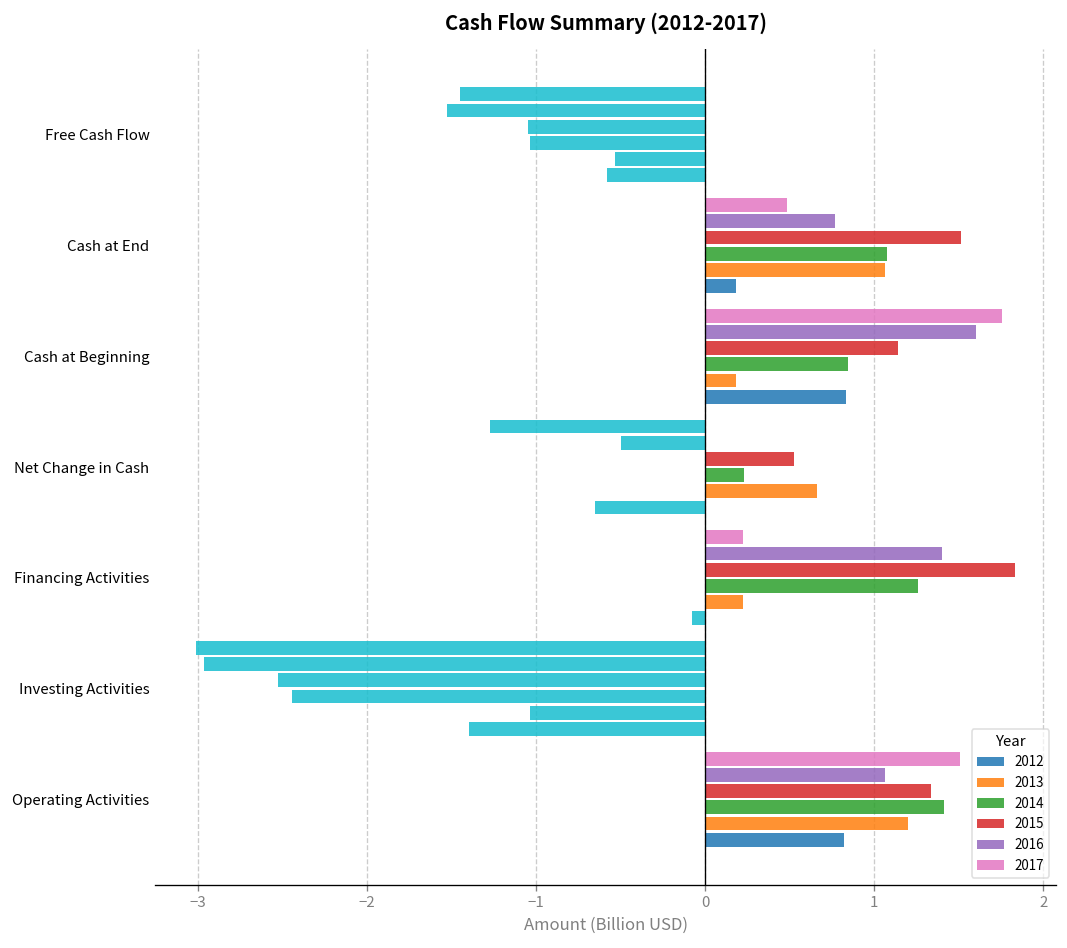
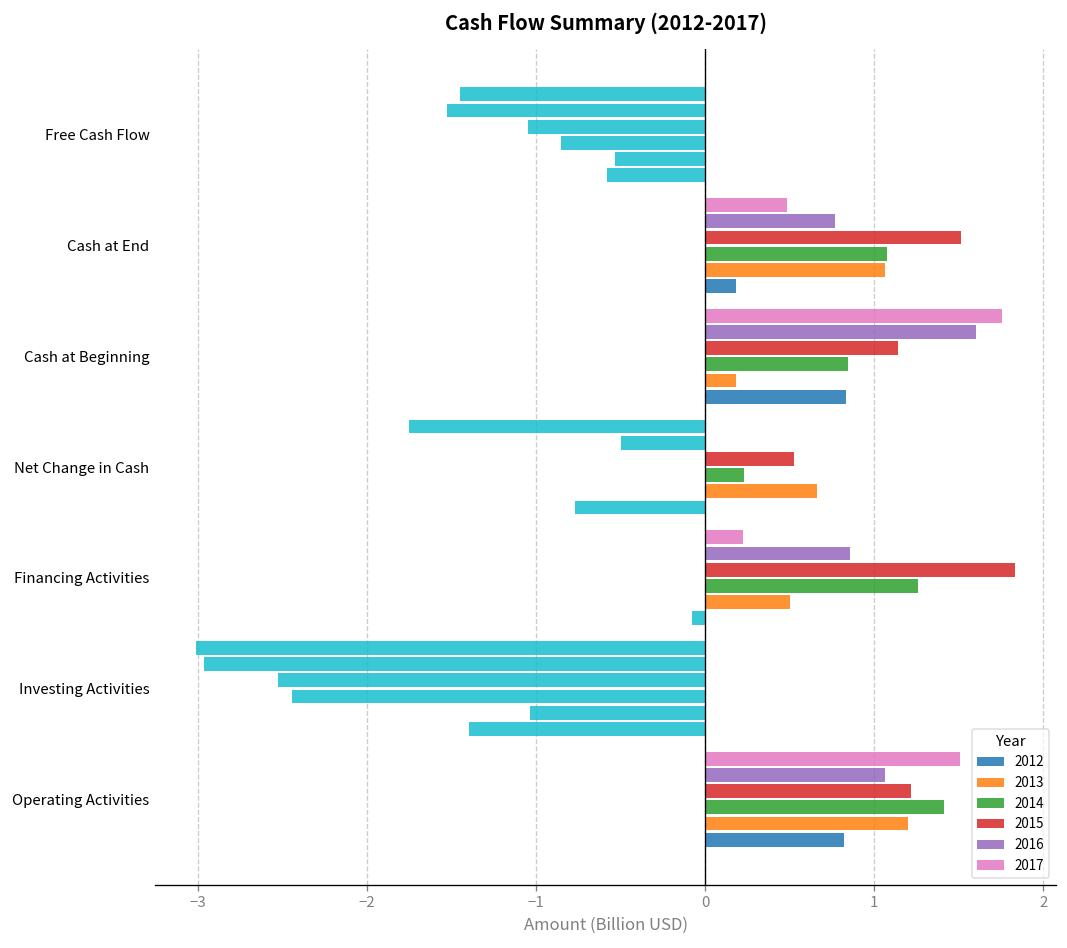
  {
    "2012": {
      "Free Cash Flow": -0.58,
      "Cash at End": 0.18,
      "Cash at Beginning": 0.83,
-     "Net Change in Cash": -0.65,
+     "Net Change in Cash": -0.77,
      "Financing Activities": -0.08,
      "Investing Activities": -1.39,
      "Operating Activities": 0.82
    },
    "2013": {
      "Free Cash Flow": -0.53,
      "Cash at End": 1.06,
      "Cash at Beginning": 0.18,
      "Net Change in Cash": 0.66,
-     "Financing Activities": 0.22,
+     "Financing Activities": 0.50,
      "Investing Activities": -1.04,
      "Operating Activities": 1.20
    },
    "2014": {
-     "Free Cash Flow": -1.04,
+     "Free Cash Flow": -0.85,
      "Cash at End": 1.08,
      "Cash at Beginning": 0.85,
      "Net Change in Cash": 0.23,
      "Financing Activities": 1.26,
      "Investing Activities": -2.44,
      "Operating Activities": 1.41
    },
    "2015": {
      "Free Cash Flow": -1.05,
      "Cash at End": 1.51,
      "Cash at Beginning": 1.14,
      "Net Change in Cash": 0.52,
      "Financing Activities": 1.83,
      "Investing Activities": -2.53,
-     "Operating Activities": 1.34
+     "Operating Activities": 1.22
    },
    "2016": {
      "Free Cash Flow": -1.53,
      "Cash at End": 0.77,
      "Cash at Beginning": 1.60,
      "Net Change in Cash": -0.50,
-     "Financing Activities": 1.40,
+     "Financing Activities": 0.86,
      "Investing Activities": -2.96,
      "Operating Activities": 1.06
    },
    "2017": {
      "Free Cash Flow": -1.45,
      "Cash at End": 0.48,
      "Cash at Beginning": 1.76,
-     "Net Change in Cash": -1.27,
+     "Net Change in Cash": -1.75,
      "Financing Activities": 0.23,
      "Investing Activities": -3.01,
      "Operating Activities": 1.51
    }
  }
